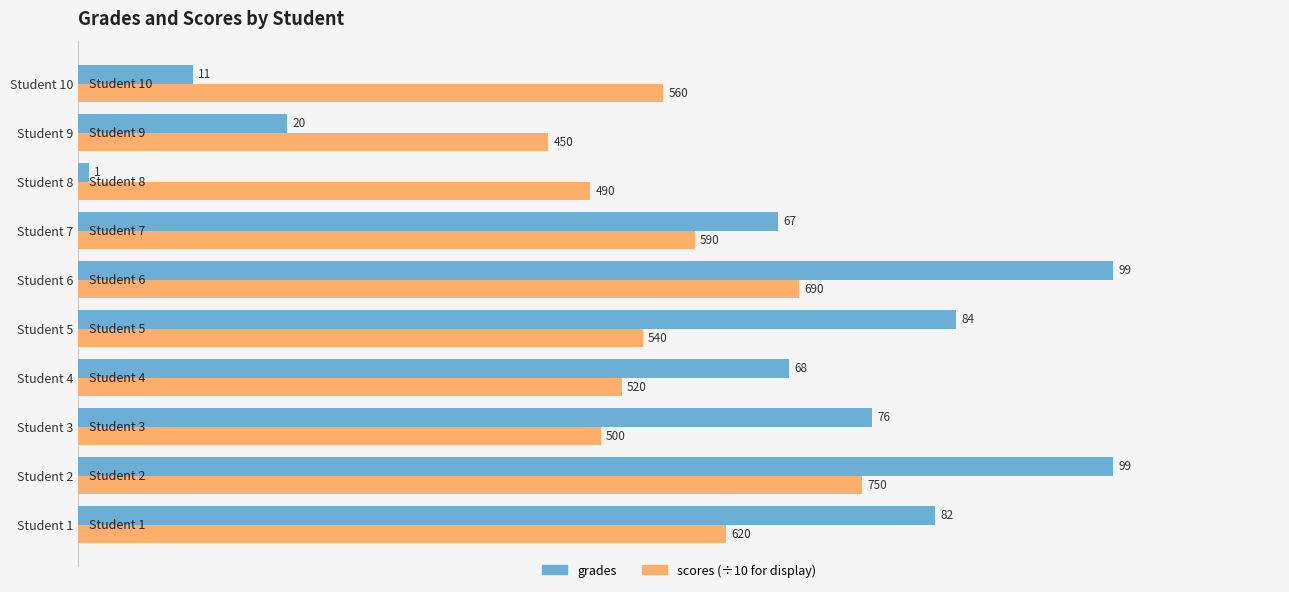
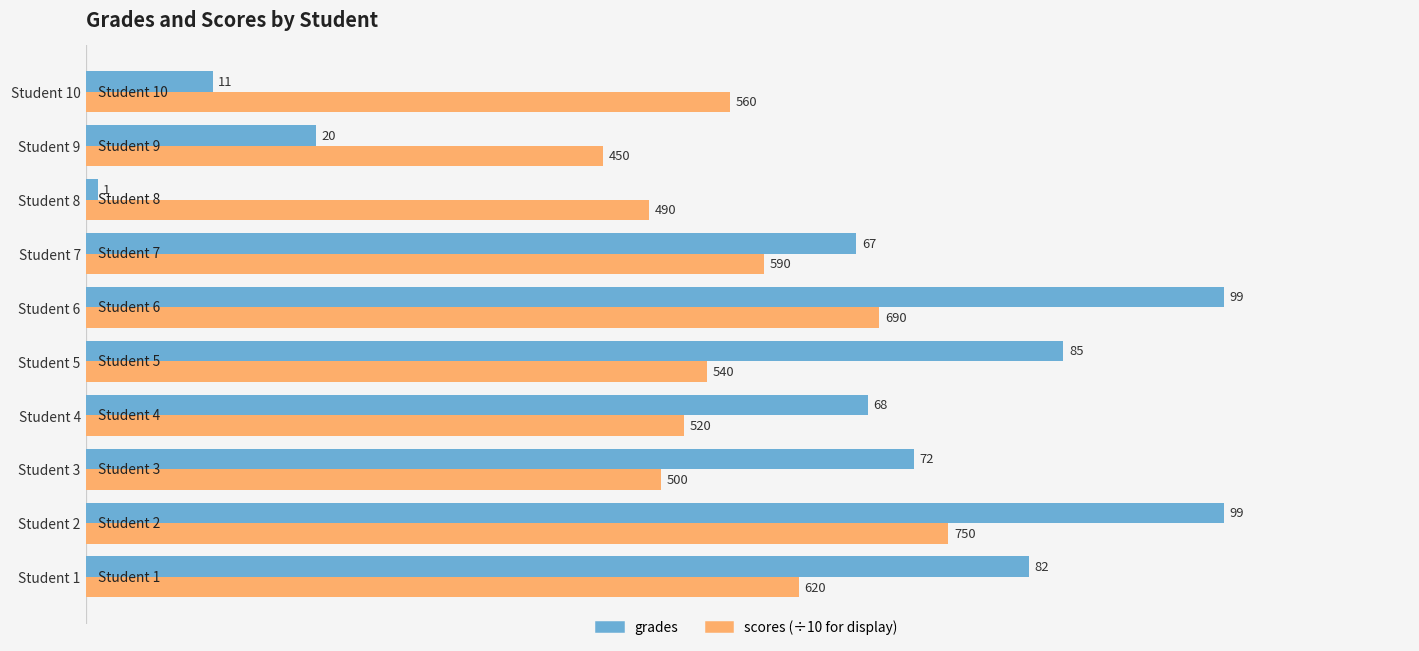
  {
    "grades": {
      "Student 10": 11,
      "Student 9": 20,
      "Student 7": 67,
      "Student 6": 99,
-     "Student 5": 84,
+     "Student 5": 85,
      "Student 4": 68,
-     "Student 3": 76,
+     "Student 3": 72,
      "Student 2": 99,
      "Student 1": 82
    }
  }
